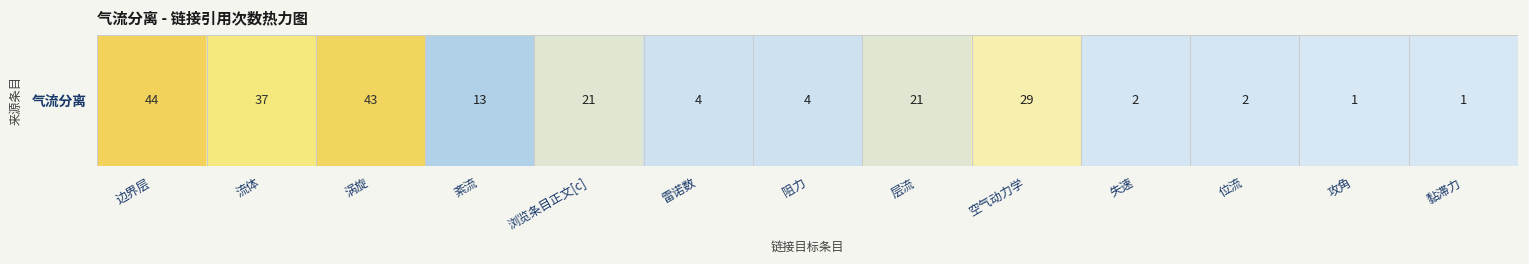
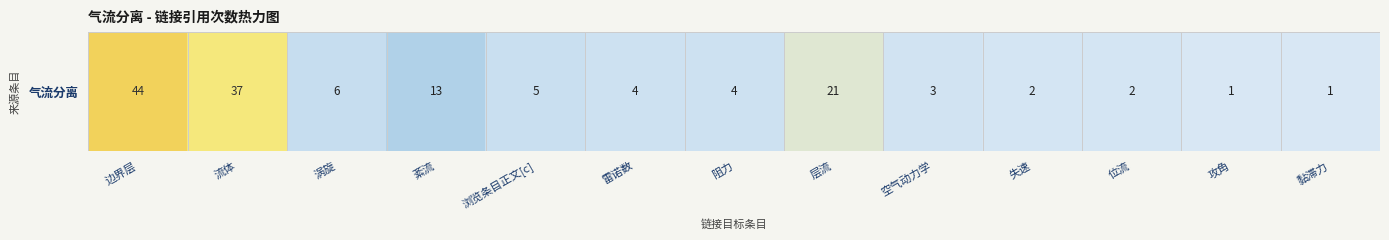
  {
    "气流分离": {
      "边界层": 44,
      "流体": 37,
-     "涡旋": 43,
+     "涡旋": 6,
      "紊流": 13,
-     "浏览条目正文[c]": 21,
+     "浏览条目正文[c]": 5,
      "雷诺数": 4,
      "阻力": 4,
      "层流": 21,
-     "空气动力学": 29,
+     "空气动力学": 3,
      "失速": 2,
      "位流": 2,
      "攻角": 1,
      "黏滞力": 1
    }
  }
